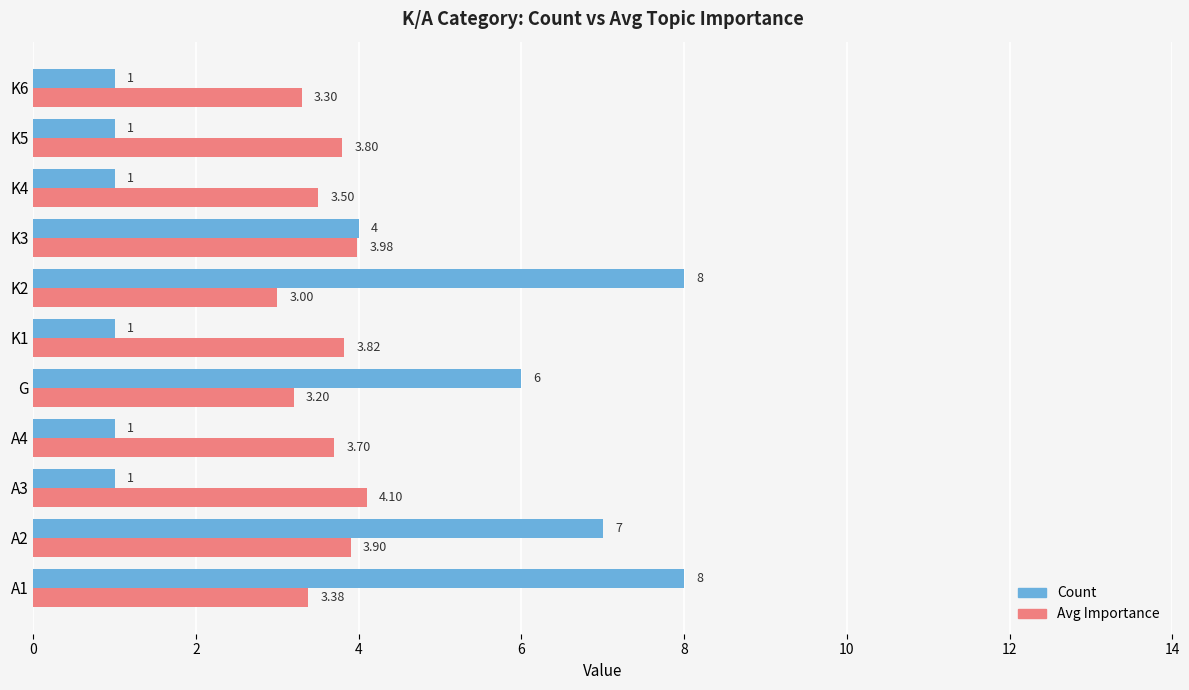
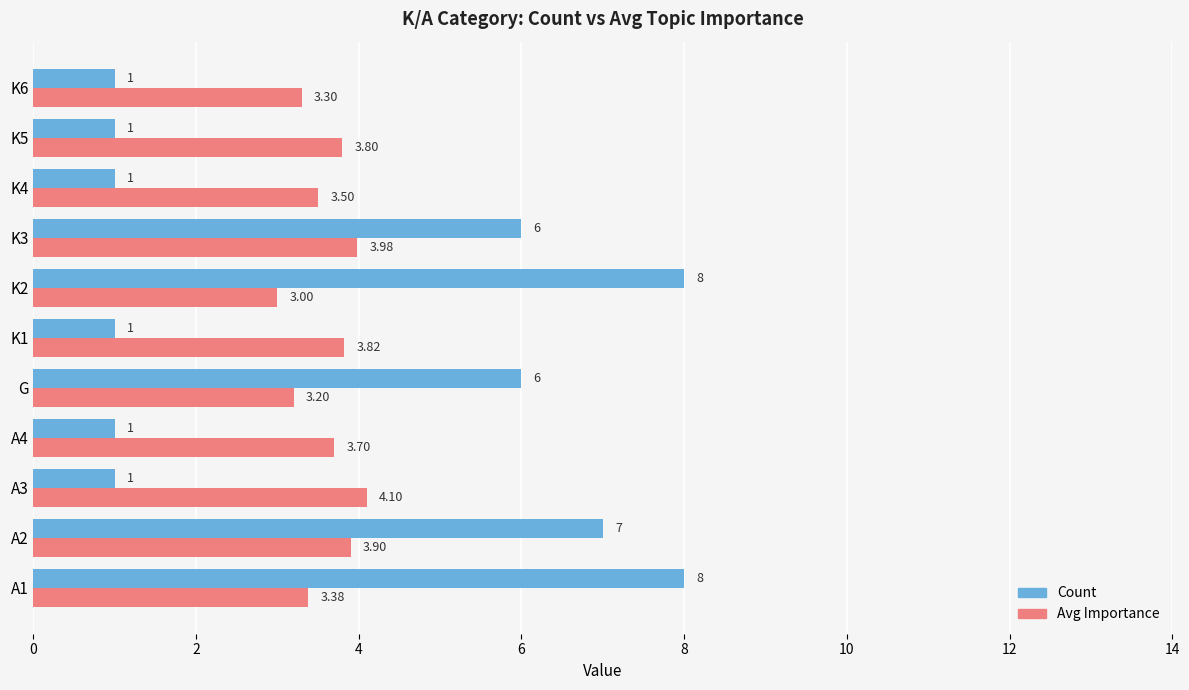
  {
    "Count": {
      "K6": 1,
      "K5": 1,
      "K4": 1,
-     "K3": 4,
+     "K3": 6,
      "K2": 8,
      "K1": 1,
      "G": 6,
      "A4": 1,
      "A3": 1,
      "A2": 7,
      "A1": 8
    },
    "Avg Importance": {
      "K6": 3.30,
      "K5": 3.80,
      "K4": 3.50,
      "K3": 3.98,
      "K2": 3.00,
      "K1": 3.82,
      "G": 3.20,
      "A4": 3.70,
      "A3": 4.10,
      "A2": 3.90,
      "A1": 3.38
    }
  }
